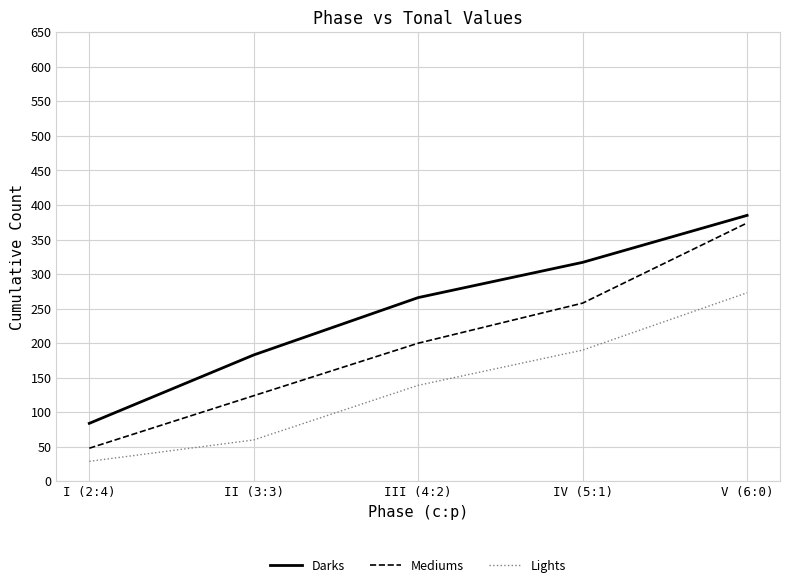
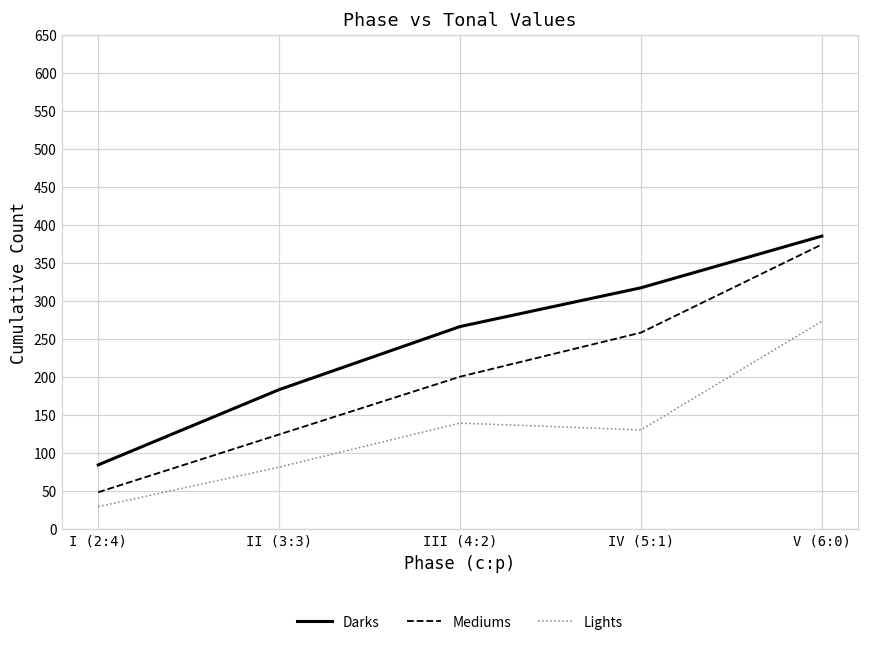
  {
    "Lights": {
      "I (2:4)": 30,
-     "II (3:3)": 60,
+     "II (3:3)": 80,
      "III (4:2)": 140,
-     "IV (5:1)": 190,
+     "IV (5:1)": 130,
      "V (6:0)": 270
    }
  }
